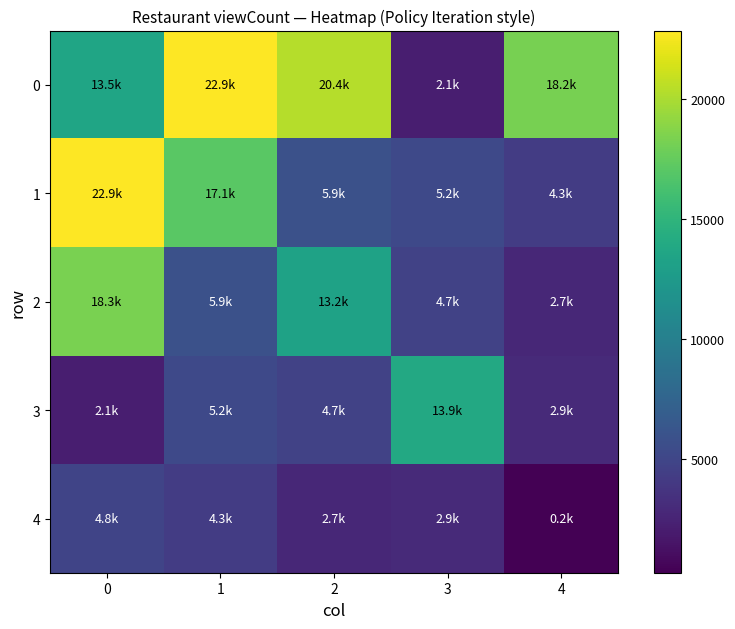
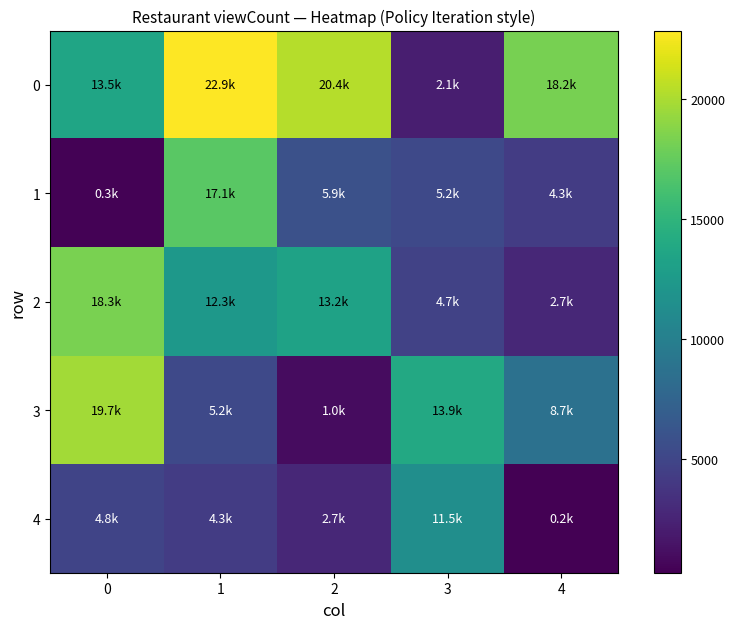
  {
    "0": {
      "0": "13.5k",
      "1": "22.9k",
      "2": "20.4k",
      "3": "2.1k",
      "4": "18.2k"
    },
    "1": {
-     "0": "22.9k",
+     "0": "0.3k",
      "1": "17.1k",
      "2": "5.9k",
      "3": "5.2k",
      "4": "4.3k"
    },
    "2": {
      "0": "18.3k",
-     "1": "5.9k",
+     "1": "12.3k",
      "2": "13.2k",
      "3": "4.7k",
      "4": "2.7k"
    },
    "3": {
-     "0": "2.1k",
+     "0": "19.7k",
      "1": "5.2k",
-     "2": "4.7k",
+     "2": "1.0k",
      "3": "13.9k",
-     "4": "2.9k"
+     "4": "8.7k"
    },
    "4": {
      "0": "4.8k",
      "1": "4.3k",
      "2": "2.7k",
-     "3": "2.9k",
+     "3": "11.5k",
      "4": "0.2k"
    }
  }
